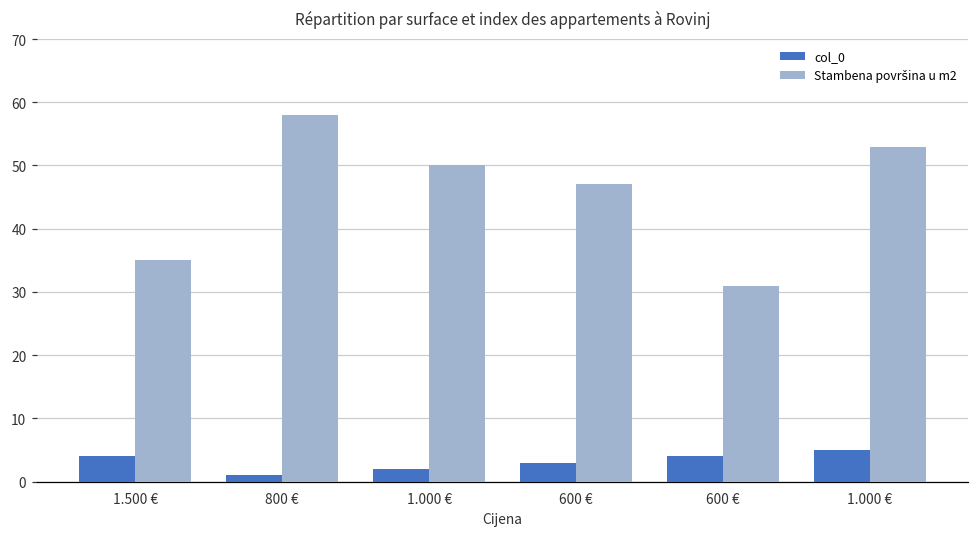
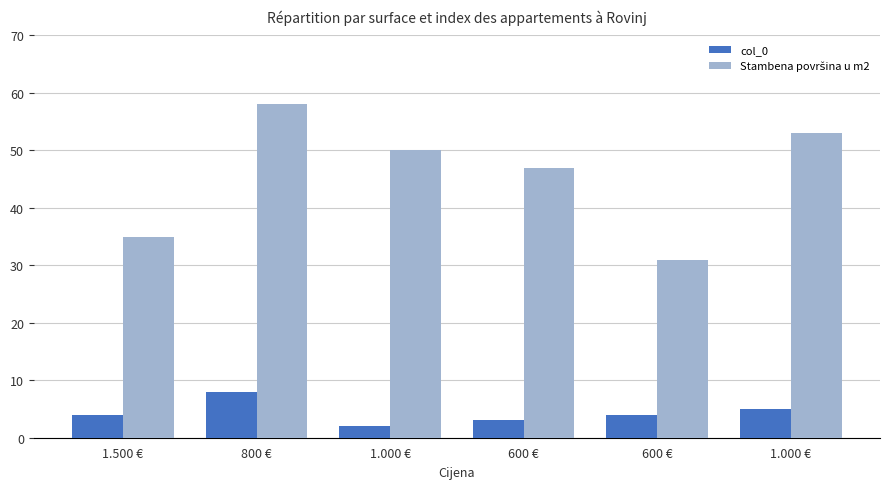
  {
    "col_0": {
      "1.500 €": 4,
-     "800 €": 1
+     "800 €": 8
    },
    "Stambena površina u m2": {
      "1.500 €": 35,
      "800 €": 58
    }
  }
